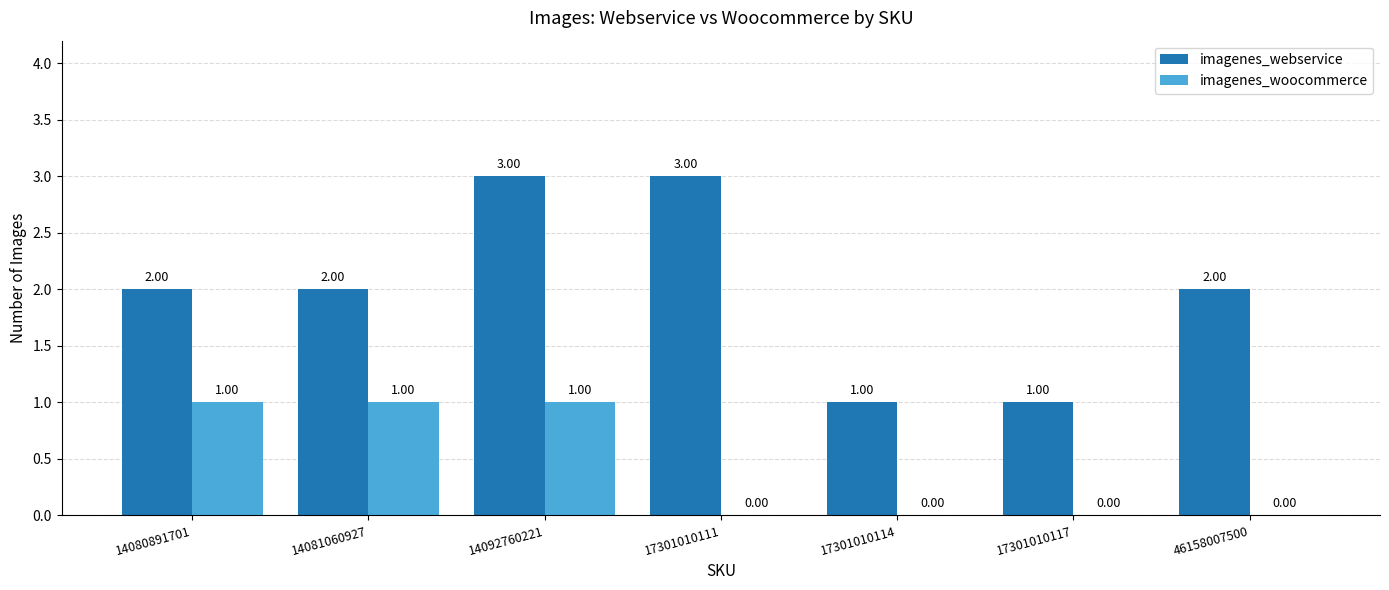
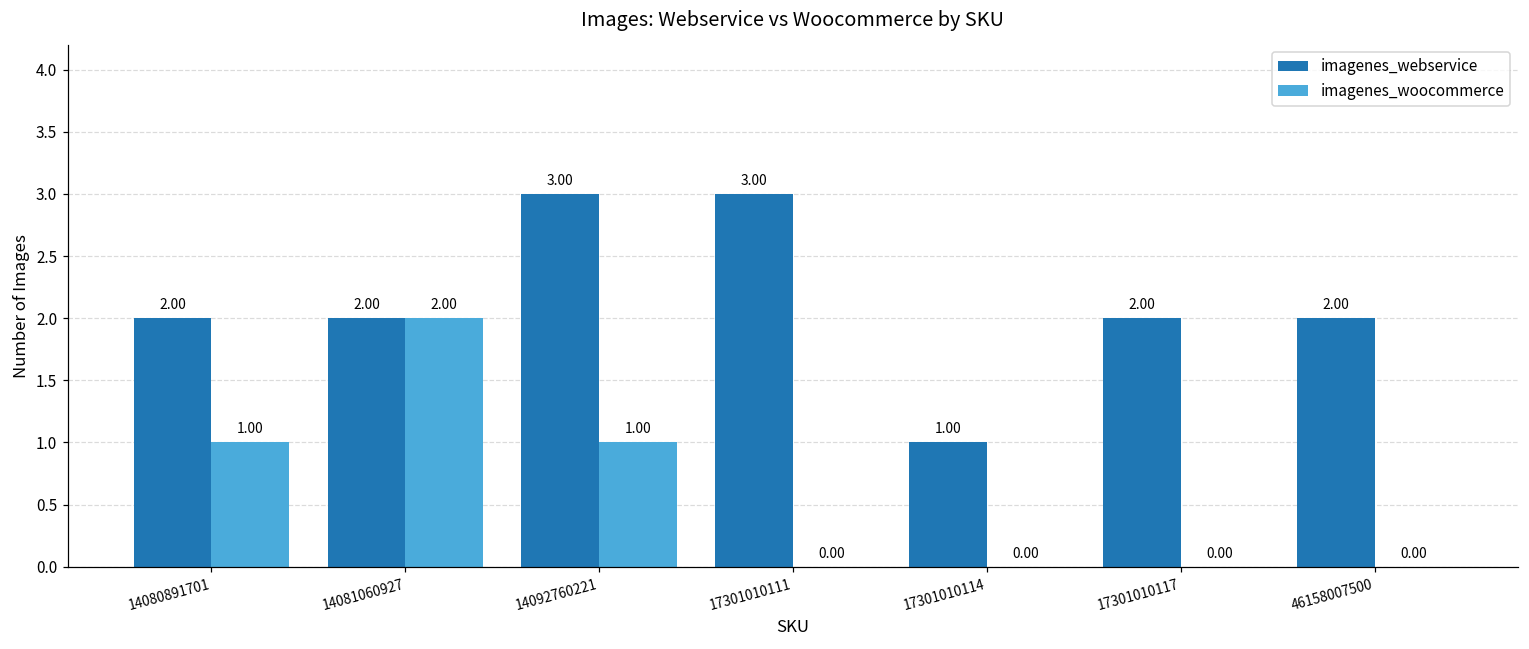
  {
    "imagenes_webservice": {
      "14080891701": 2.00,
      "14081060927": 2.00,
      "14092760221": 3.00,
      "17301010111": 3.00,
      "17301010114": 1.00,
-     "17301010117": 1.00,
+     "17301010117": 2.00,
      "46158007500": 2.00
    },
    "imagenes_woocommerce": {
      "14080891701": 1.00,
-     "14081060927": 1.00,
+     "14081060927": 2.00,
      "14092760221": 1.00,
      "17301010111": 0.00,
      "17301010114": 0.00,
      "17301010117": 0.00,
      "46158007500": 0.00
    }
  }
